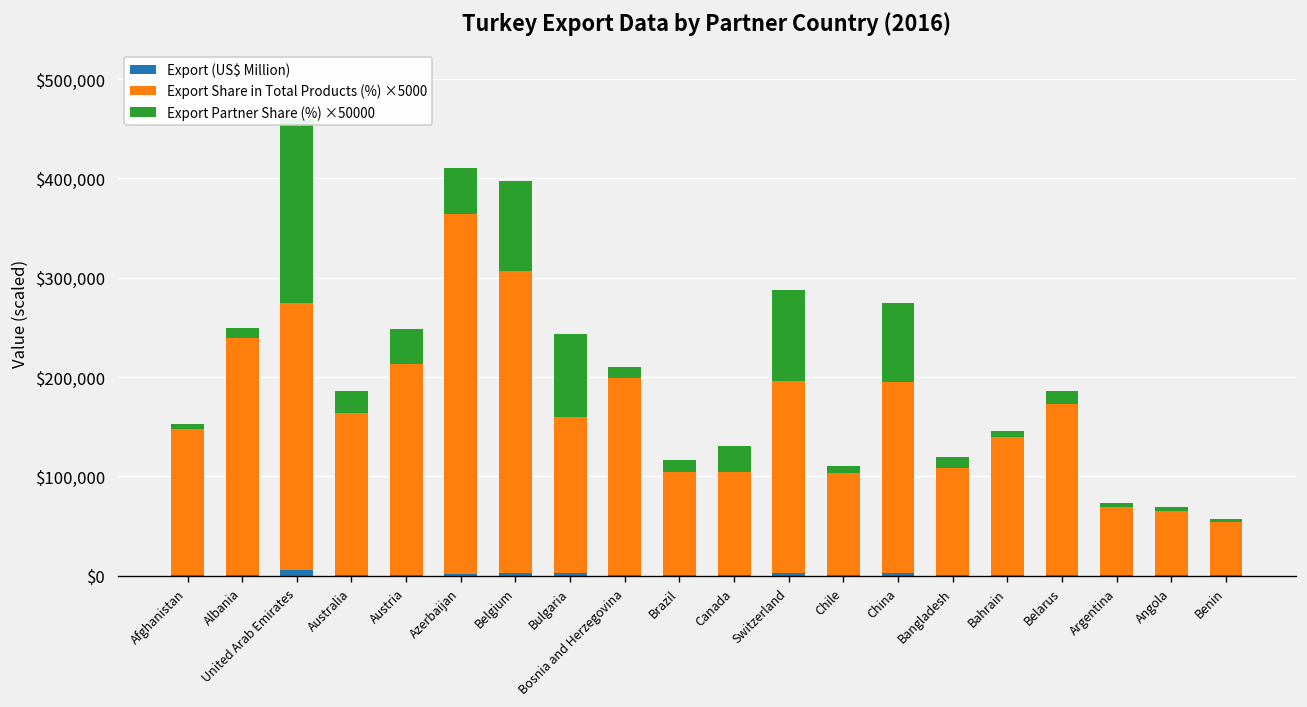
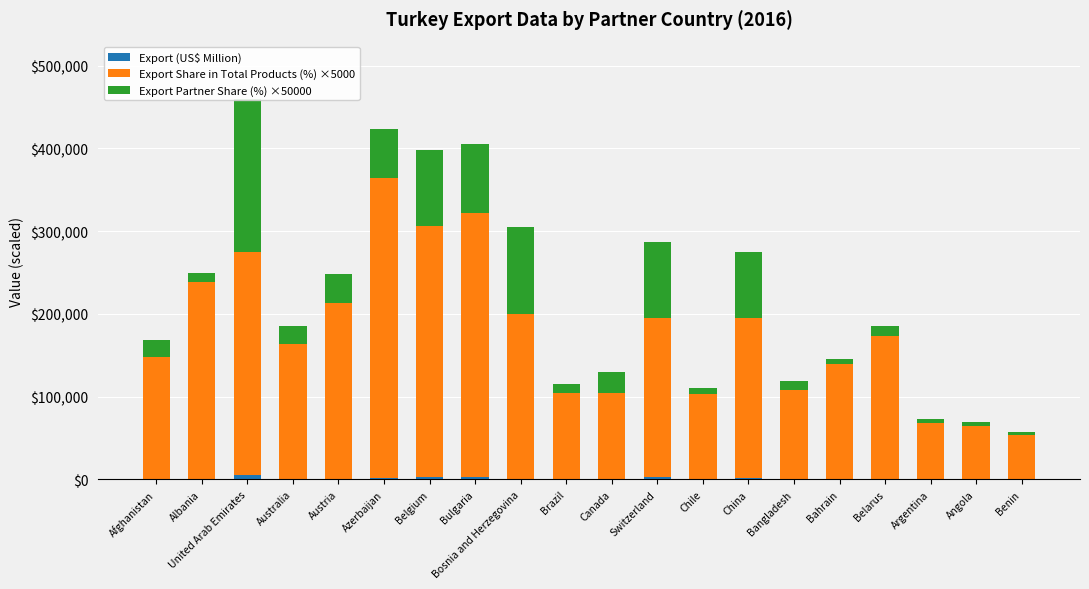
  {
    "Export (US$ Million)": {
      "United Arab Emirates": "$10,000"
    },
    "Export Share in Total Products (%) ×5000": {
      "Afghanistan": "$150,000",
      "Albania": "$240,000",
      "United Arab Emirates": "$270,000",
      "Australia": "$160,000",
      "Austria": "$210,000",
      "Azerbaijan": "$360,000",
      "Belgium": "$300,000",
-     "Bulgaria": "$160,000",
+     "Bulgaria": "$320,000",
      "Bosnia and Herzegovina": "$200,000",
      "Brazil": "$100,000",
      "Canada": "$100,000",
      "Switzerland": "$190,000",
      "Chile": "$100,000",
      "China": "$190,000",
      "Bangladesh": "$110,000",
      "Bahrain": "$140,000",
      "Belarus": "$170,000",
      "Argentina": "$70,000",
      "Angola": "$60,000",
      "Benin": "$50,000"
    },
    "Export Partner Share (%) ×50000": {
-     "Afghanistan": "$10,000",
+     "Afghanistan": "$20,000",
      "Albania": "$10,000",
      "Australia": "$20,000",
      "Austria": "$40,000",
-     "Azerbaijan": "$50,000",
+     "Azerbaijan": "$60,000",
      "Belgium": "$90,000",
      "Bulgaria": "$80,000",
-     "Bosnia and Herzegovina": "$10,000",
+     "Bosnia and Herzegovina": "$110,000",
      "Brazil": "$10,000",
      "Canada": "$30,000",
      "Switzerland": "$90,000",
      "Chile": "$10,000",
      "China": "$80,000",
      "Bangladesh": "$10,000",
      "Bahrain": "$10,000",
      "Belarus": "$10,000",
      "Argentina": "$0",
      "Angola": "$0"
    }
  }
